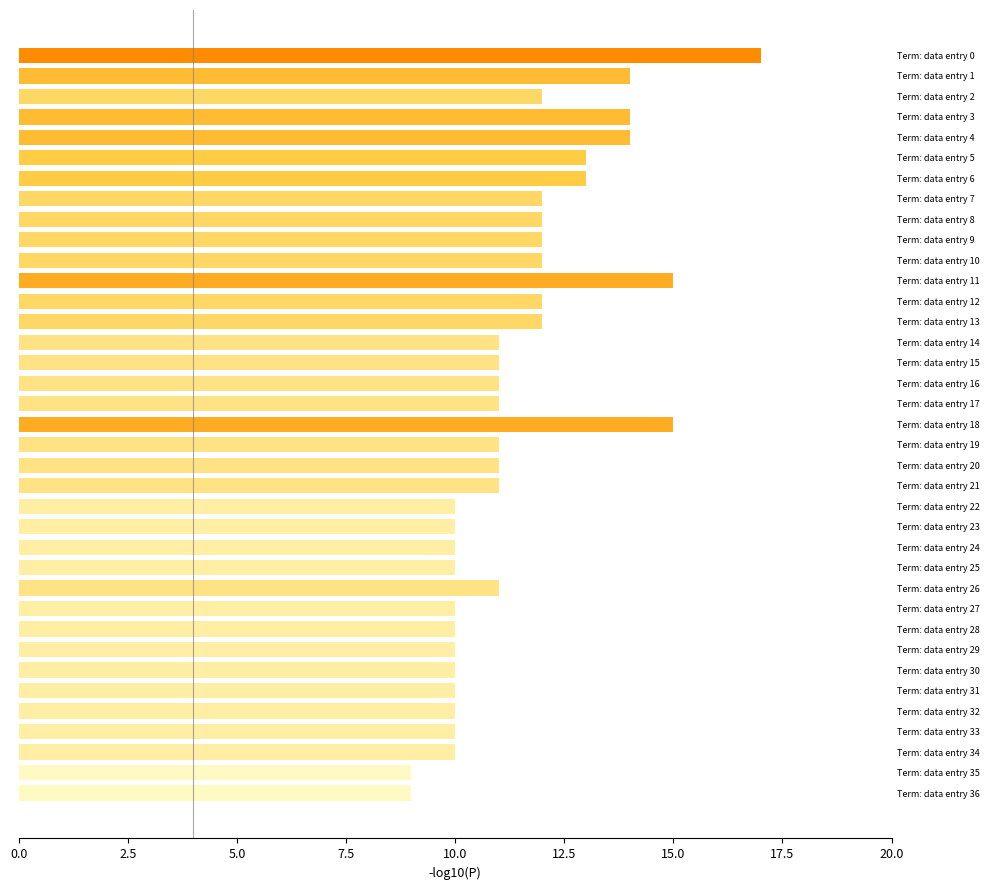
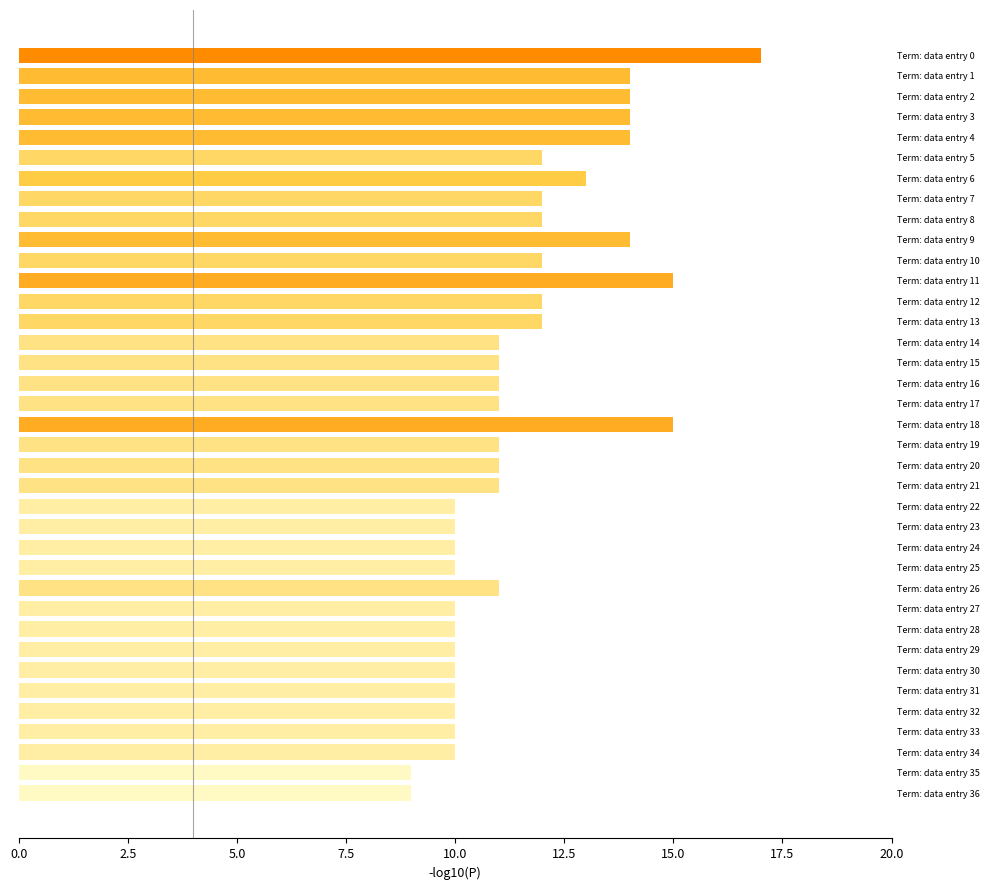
  {
    "Term: data entry 0": 17,
    "Term: data entry 1": 14,
-   "Term: data entry 2": 12,
+   "Term: data entry 2": 14,
    "Term: data entry 3": 14,
    "Term: data entry 4": 14,
-   "Term: data entry 5": 13,
+   "Term: data entry 5": 12,
    "Term: data entry 6": 13,
    "Term: data entry 7": 12,
    "Term: data entry 8": 12,
-   "Term: data entry 9": 12,
+   "Term: data entry 9": 14,
    "Term: data entry 10": 12,
    "Term: data entry 11": 15,
    "Term: data entry 12": 12,
    "Term: data entry 13": 12,
    "Term: data entry 14": 11,
    "Term: data entry 15": 11,
    "Term: data entry 16": 11,
    "Term: data entry 17": 11,
    "Term: data entry 18": 15,
    "Term: data entry 19": 11,
    "Term: data entry 20": 11,
    "Term: data entry 21": 11,
    "Term: data entry 22": 10,
    "Term: data entry 23": 10,
    "Term: data entry 24": 10,
    "Term: data entry 25": 10,
    "Term: data entry 26": 11,
    "Term: data entry 27": 10,
    "Term: data entry 28": 10,
    "Term: data entry 29": 10,
    "Term: data entry 30": 10,
    "Term: data entry 31": 10,
    "Term: data entry 32": 10,
    "Term: data entry 33": 10,
    "Term: data entry 34": 10,
    "Term: data entry 35": 9,
    "Term: data entry 36": 9
  }
